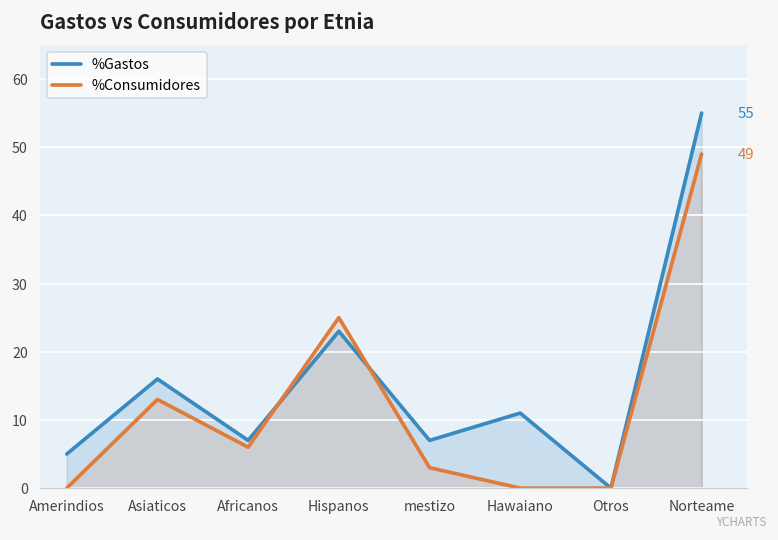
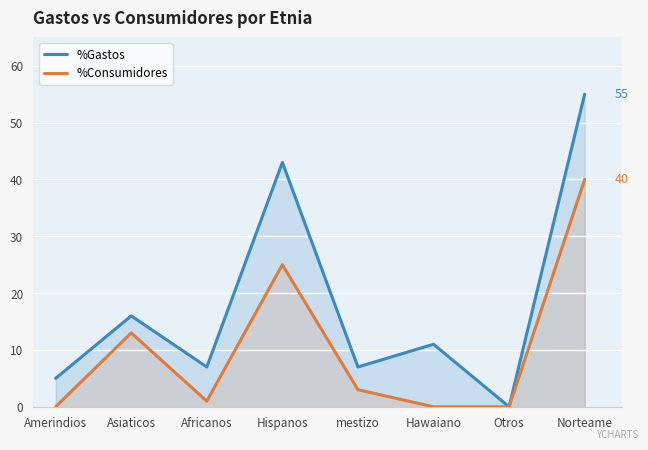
  {
    "%Gastos": {
      "Amerindios": 5,
      "Asiaticos": 16,
      "Africanos": 7,
-     "Hispanos": 23,
+     "Hispanos": 43,
      "mestizo": 7,
      "Hawaiano": 11
    },
    "%Consumidores": {
-     "Africanos": 6,
-     "Norteame": 49
+     "Africanos": 1,
+     "Norteame": 40
    }
  }
